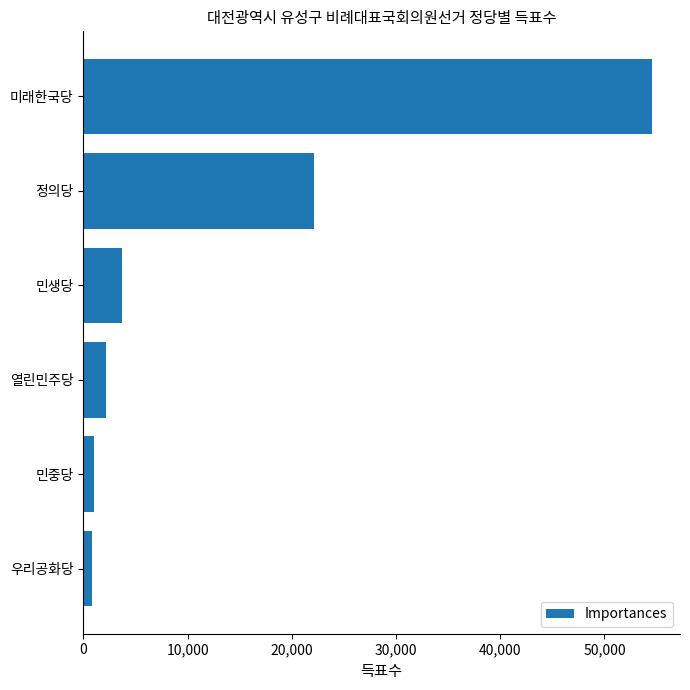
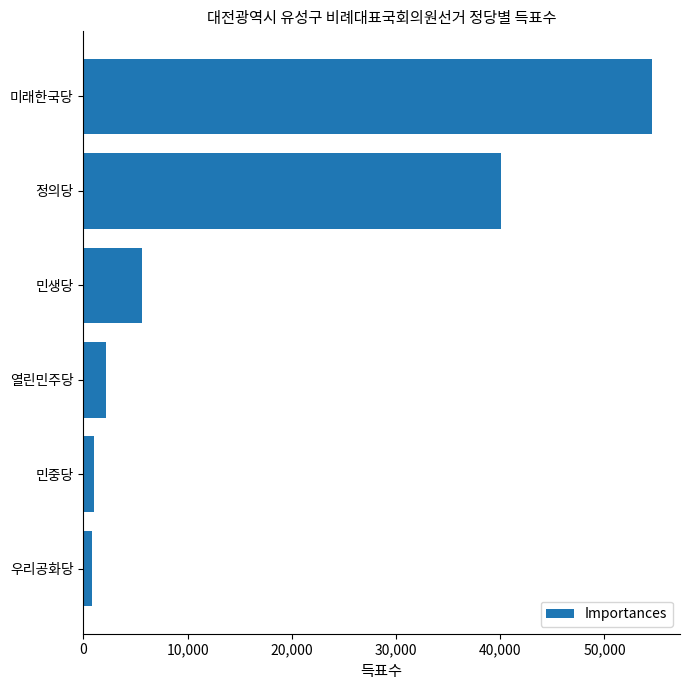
  {
    "미래한국당": "54,500",
-   "정의당": "22,100",
-   "민생당": "3,700",
+   "정의당": "40,100",
+   "민생당": "5,600",
    "열린민주당": "2,200",
    "민중당": "1,000",
    "우리공화당": "800"
  }
